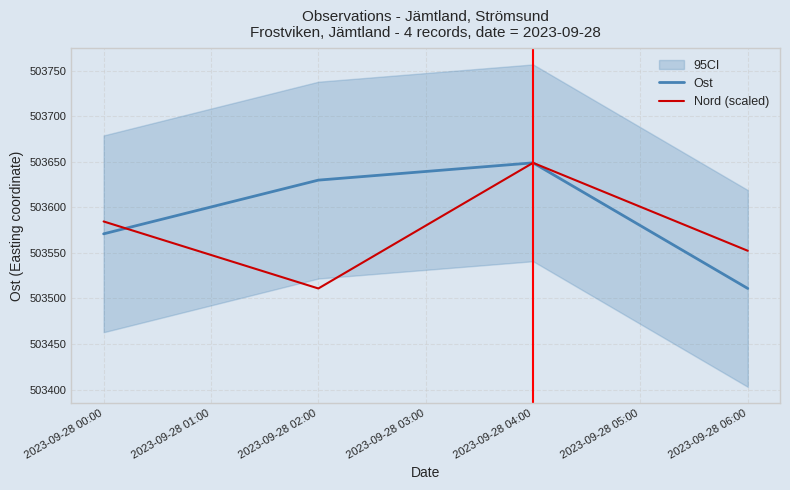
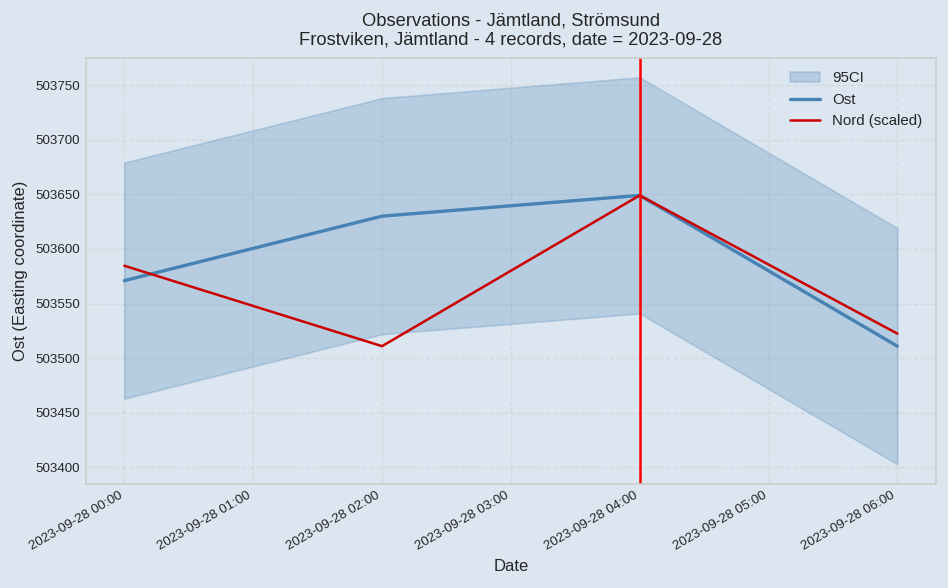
  {
    "Nord (scaled)": {
      "2023-09-28 00:00": 503580,
      "2023-09-28 02:00": 503510,
-     "2023-09-28 06:00": 503550
+     "2023-09-28 06:00": 503520
    }
  }
